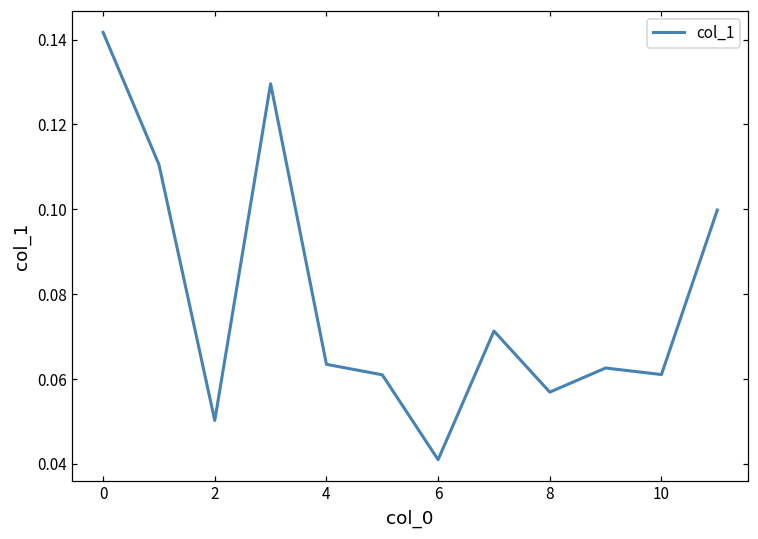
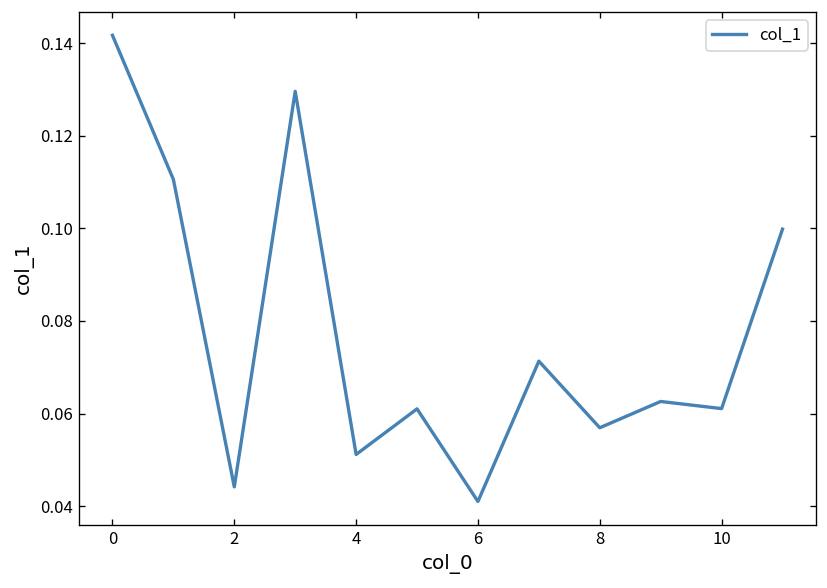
  {
    "0": 0.142,
-   "2": 0.050,
-   "4": 0.063,
+   "2": 0.044,
+   "4": 0.051,
    "6": 0.041,
    "8": 0.057,
    "10": 0.061
  }
